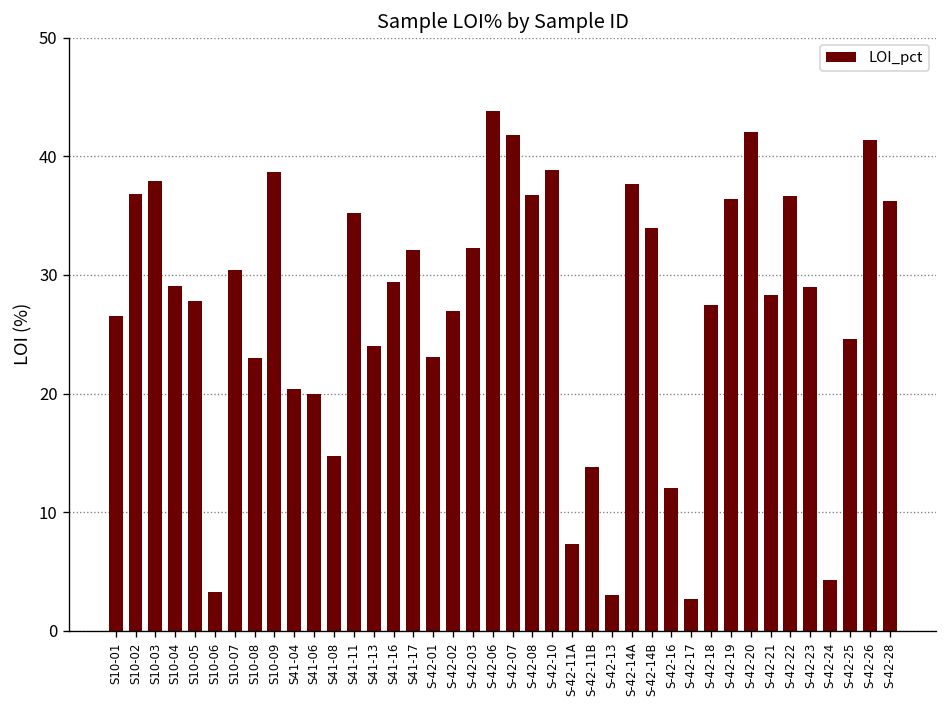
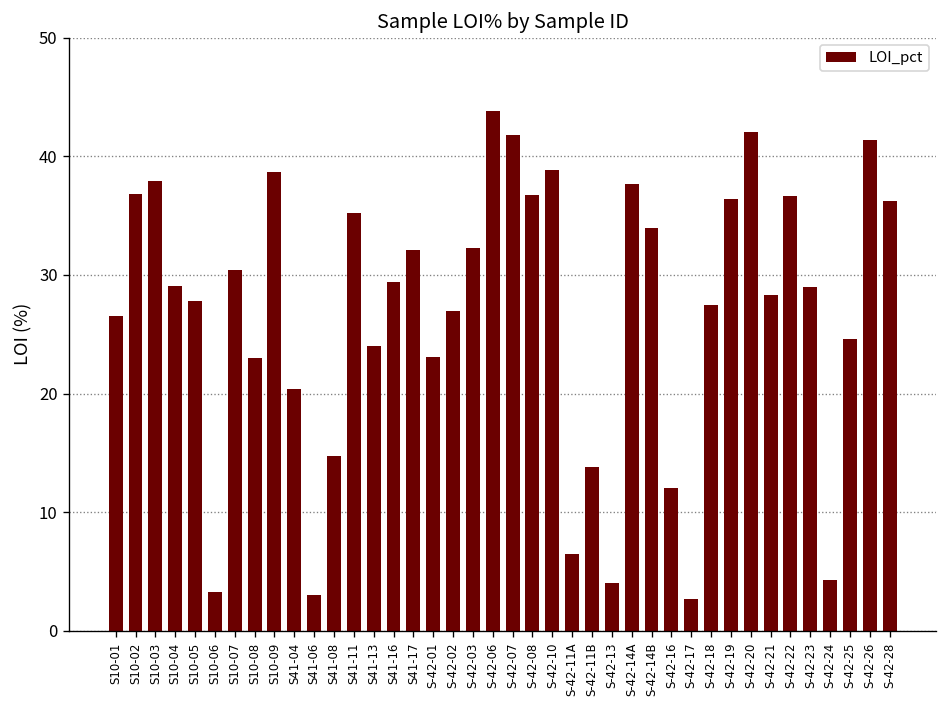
  {
    "S10-01": 27,
    "S10-02": 37,
    "S10-03": 38,
    "S10-04": 29,
    "S10-05": 28,
    "S10-06": 3,
    "S10-07": 30,
    "S10-08": 23,
    "S10-09": 39,
    "S41-04": 20,
-   "S41-06": 20,
+   "S41-06": 3,
    "S41-08": 15,
    "S41-11": 35,
    "S41-13": 24,
    "S41-16": 29,
    "S41-17": 32,
    "S-42-01": 23,
    "S-42-02": 27,
    "S-42-03": 32,
    "S-42-06": 44,
    "S-42-07": 42,
    "S-42-08": 37,
    "S-42-10": 39,
-   "S-42-11A": 7.4,
+   "S-42-11A": 6.5,
    "S-42-11B": 14,
-   "S-42-13": 3,
+   "S-42-13": 4,
    "S-42-14A": 38,
    "S-42-14B": 34,
    "S-42-16": 12,
    "S-42-17": 3,
    "S-42-18": 27,
    "S-42-19": 36,
    "S-42-20": 42,
    "S-42-21": 28,
    "S-42-22": 37,
    "S-42-23": 29,
    "S-42-24": 4,
    "S-42-25": 25,
    "S-42-26": 41,
    "S-42-28": 36
  }
